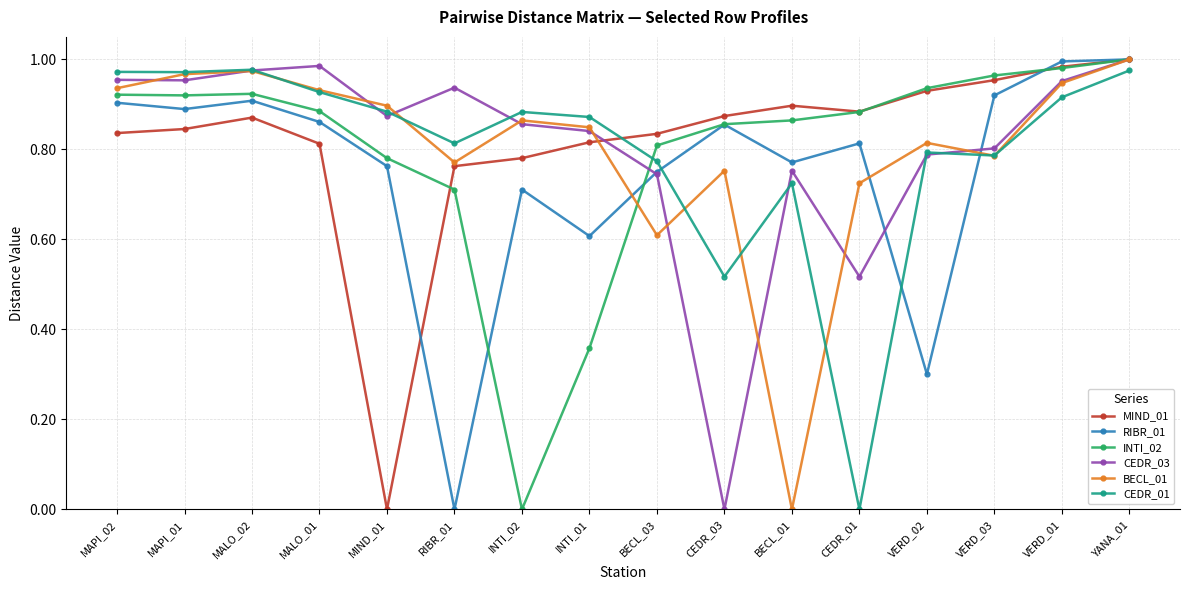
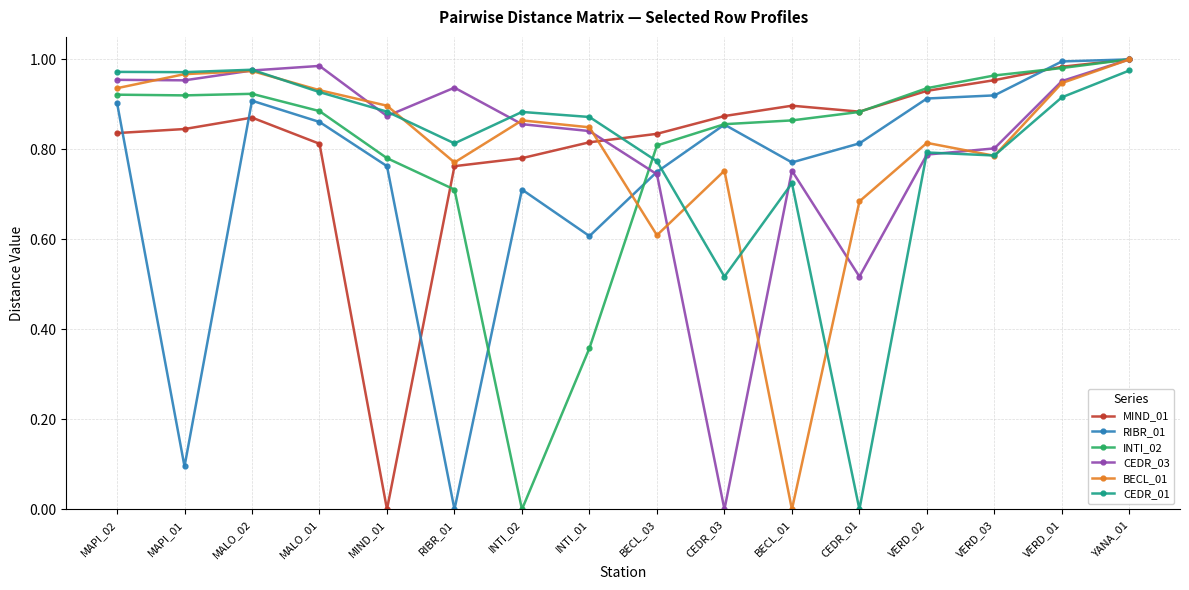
  {
    "MIND_01": {
      "MAPI_02": 0.84,
      "MAPI_01": 0.85,
      "MALO_02": 0.87,
      "MALO_01": 0.81,
      "MIND_01": 0.00,
      "RIBR_01": 0.76,
      "INTI_02": 0.78,
      "INTI_01": 0.82,
      "BECL_03": 0.83,
      "CEDR_03": 0.87,
      "BECL_01": 0.90,
      "VERD_02": 0.93,
      "VERD_03": 0.95
    },
    "RIBR_01": {
      "MAPI_02": 0.90,
-     "MAPI_01": 0.89,
+     "MAPI_01": 0.10,
      "MALO_02": 0.91,
      "MALO_01": 0.86,
      "MIND_01": 0.76,
      "RIBR_01": 0.00,
      "INTI_02": 0.71,
      "INTI_01": 0.61,
      "BECL_01": 0.77,
      "CEDR_01": 0.81,
-     "VERD_02": 0.30,
+     "VERD_02": 0.91,
      "VERD_03": 0.92,
      "VERD_01": 1.00
    },
    "CEDR_03": {
      "MAPI_02": 0.95,
      "MAPI_01": 0.95,
      "MALO_01": 0.99,
      "MIND_01": 0.87,
      "RIBR_01": 0.94,
      "INTI_02": 0.86,
      "INTI_01": 0.84,
      "CEDR_03": 0.00,
      "BECL_01": 0.75,
      "CEDR_01": 0.52,
      "VERD_03": 0.80
    },
    "BECL_01": {
      "MAPI_02": 0.94,
      "MIND_01": 0.90,
      "RIBR_01": 0.77,
      "INTI_02": 0.86,
      "INTI_01": 0.85,
      "BECL_03": 0.61,
      "CEDR_03": 0.75,
      "BECL_01": 0.00,
-     "CEDR_01": 0.72,
+     "CEDR_01": 0.68,
      "VERD_02": 0.81
    }
  }
